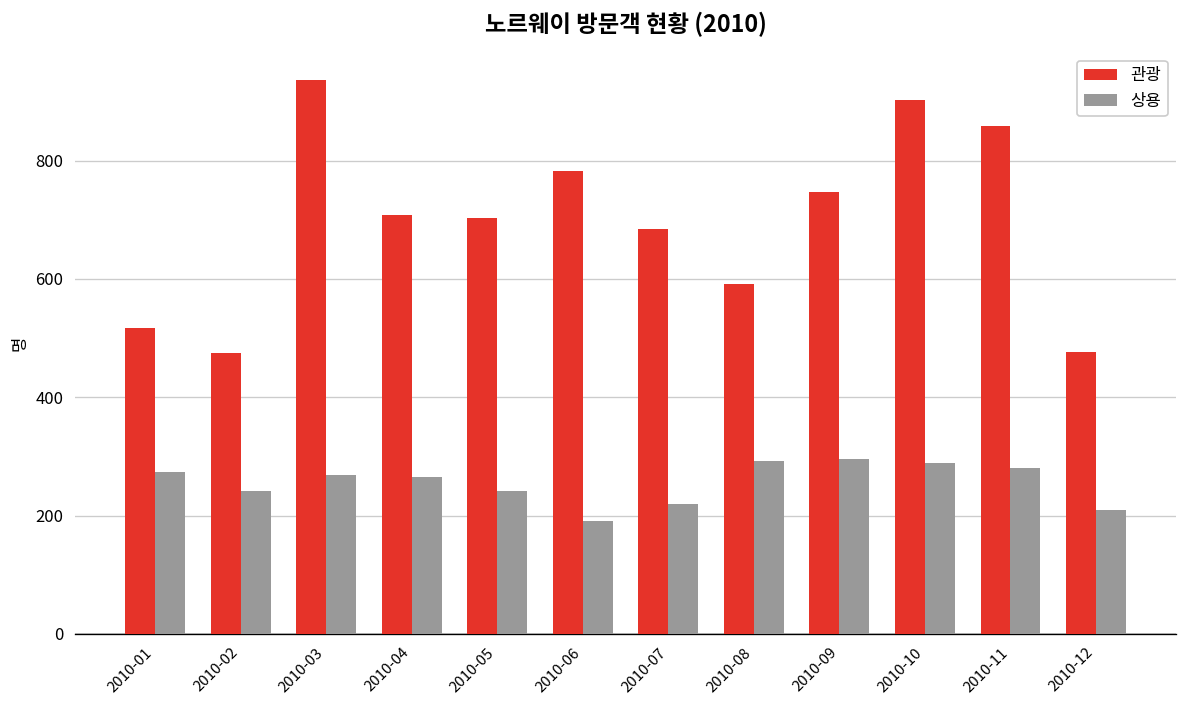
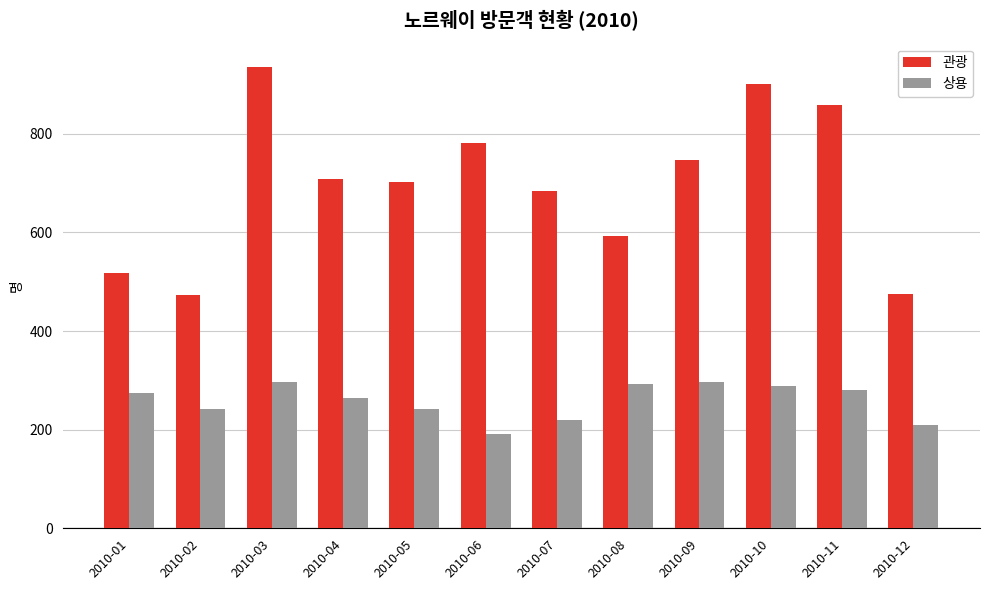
  {
    "관광": {
      "2010-01": 520,
      "2010-02": 470,
      "2010-03": 940,
      "2010-04": 710,
      "2010-05": 700,
      "2010-06": 780,
      "2010-07": 690,
      "2010-08": 590,
      "2010-09": 750,
      "2010-10": 900,
      "2010-11": 860,
      "2010-12": 480
    },
    "상용": {
      "2010-01": 270,
      "2010-02": 240,
-     "2010-03": 270,
+     "2010-03": 300,
      "2010-04": 270,
      "2010-05": 240,
      "2010-06": 190,
      "2010-07": 220,
      "2010-08": 290,
      "2010-09": 300,
      "2010-10": 290,
      "2010-11": 280,
      "2010-12": 210
    }
  }
